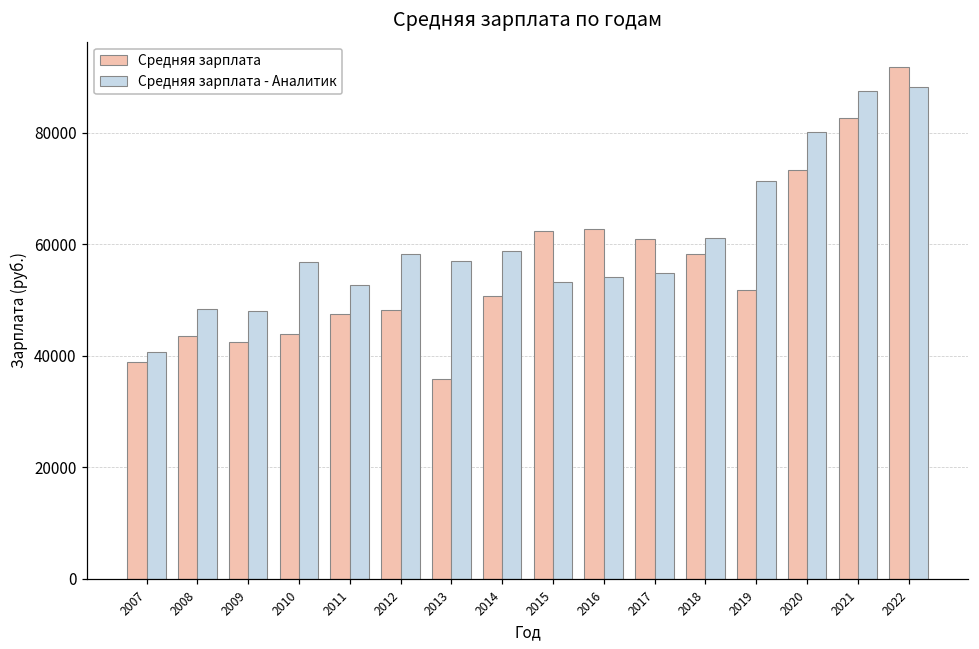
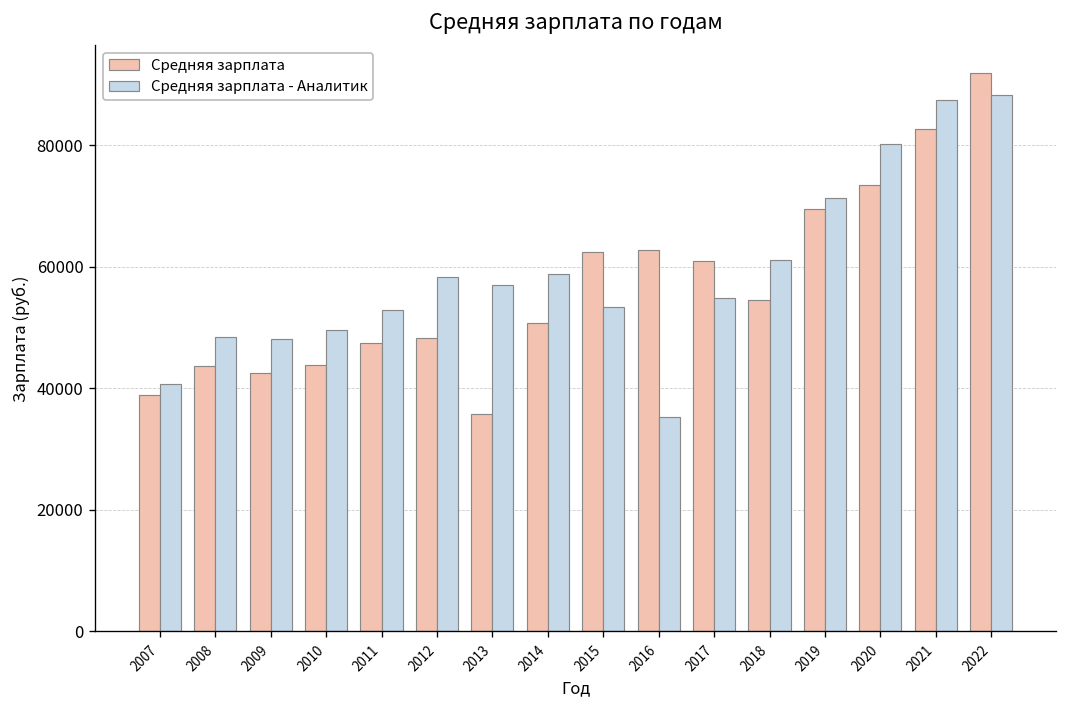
  {
    "Средняя зарплата": {
      "2007": 39000,
      "2008": 44000,
      "2009": 42000,
      "2010": 44000,
      "2011": 47000,
      "2012": 48000,
      "2013": 36000,
      "2014": 51000,
      "2015": 62000,
      "2016": 63000,
      "2017": 61000,
-     "2018": 58000,
-     "2019": 52000,
+     "2018": 55000,
+     "2019": 69000,
      "2020": 73000,
      "2021": 83000,
      "2022": 92000
    },
    "Средняя зарплата - Аналитик": {
      "2007": 41000,
      "2008": 48000,
      "2009": 48000,
-     "2010": 57000,
+     "2010": 50000,
      "2011": 53000,
      "2012": 58000,
      "2013": 57000,
      "2014": 59000,
      "2015": 53000,
-     "2016": 54000,
+     "2016": 35000,
      "2017": 55000,
      "2018": 61000,
      "2019": 71000,
      "2020": 80000,
      "2021": 87000,
      "2022": 88000
    }
  }
